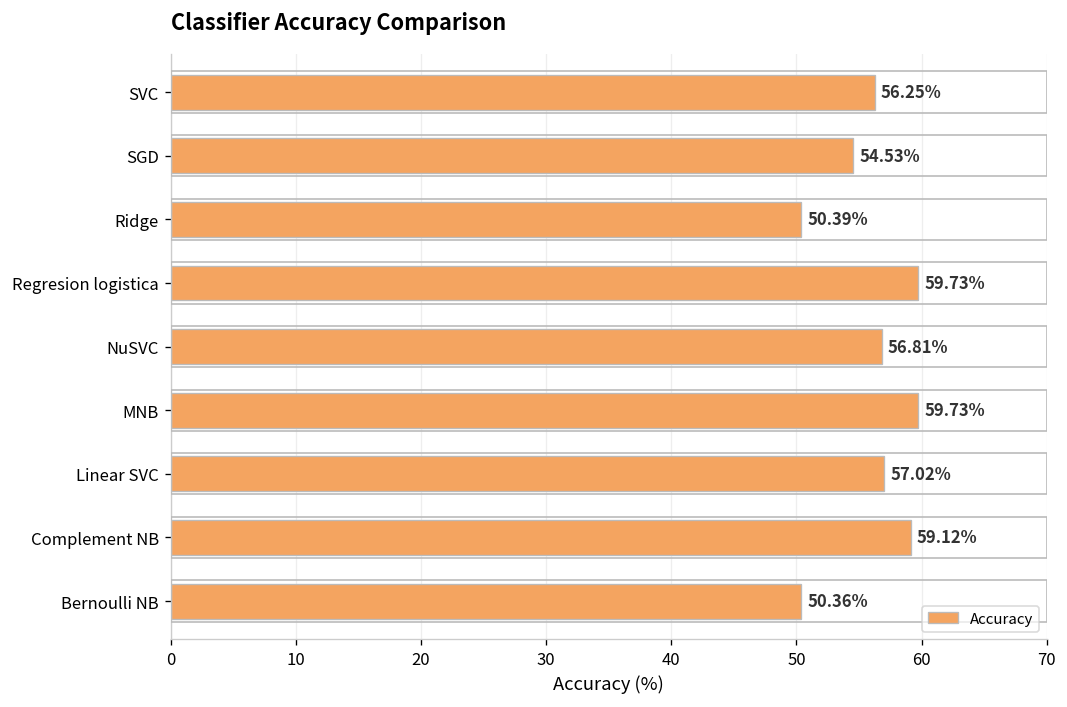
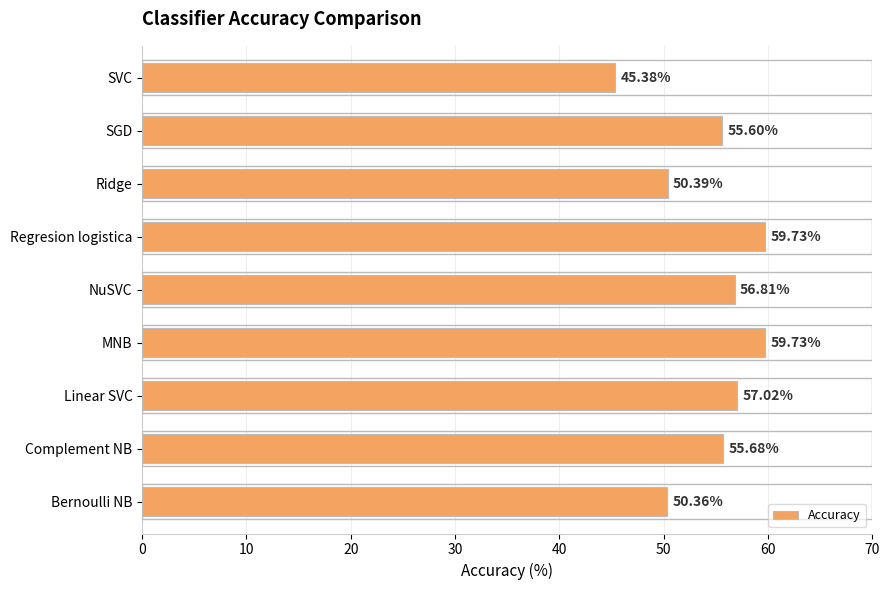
  {
-   "SVC": "56.25%",
-   "SGD": "54.53%",
+   "SVC": "45.38%",
+   "SGD": "55.60%",
    "Ridge": "50.39%",
    "Regresion logistica": "59.73%",
    "NuSVC": "56.81%",
    "MNB": "59.73%",
    "Linear SVC": "57.02%",
-   "Complement NB": "59.12%",
+   "Complement NB": "55.68%",
    "Bernoulli NB": "50.36%"
  }
